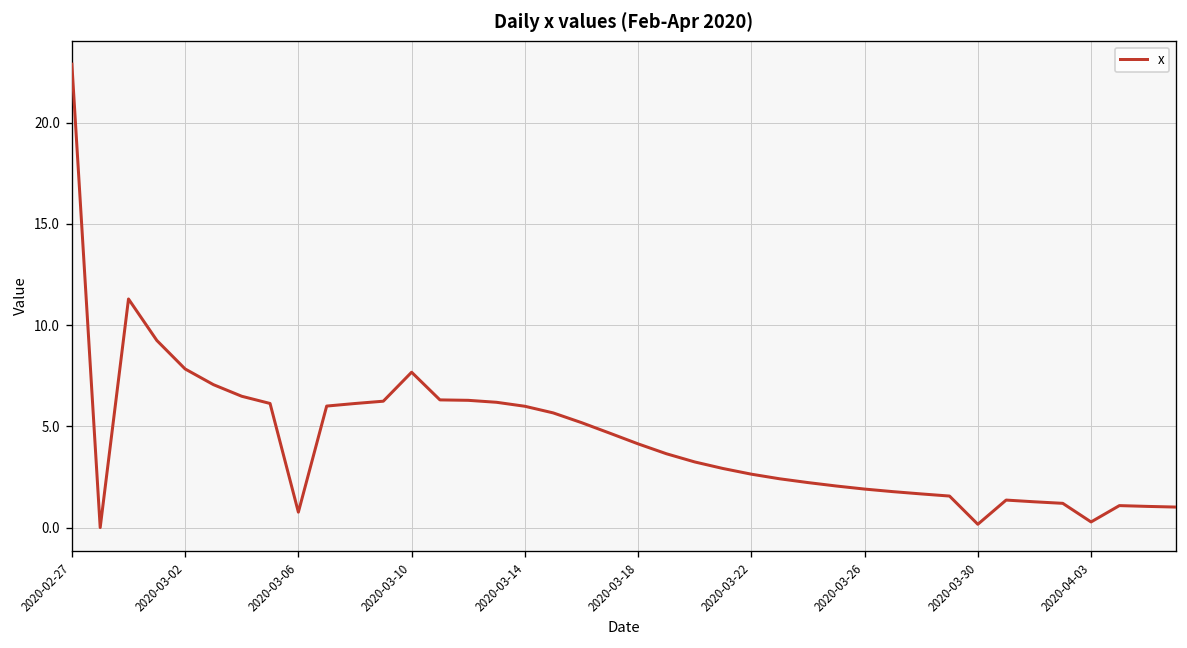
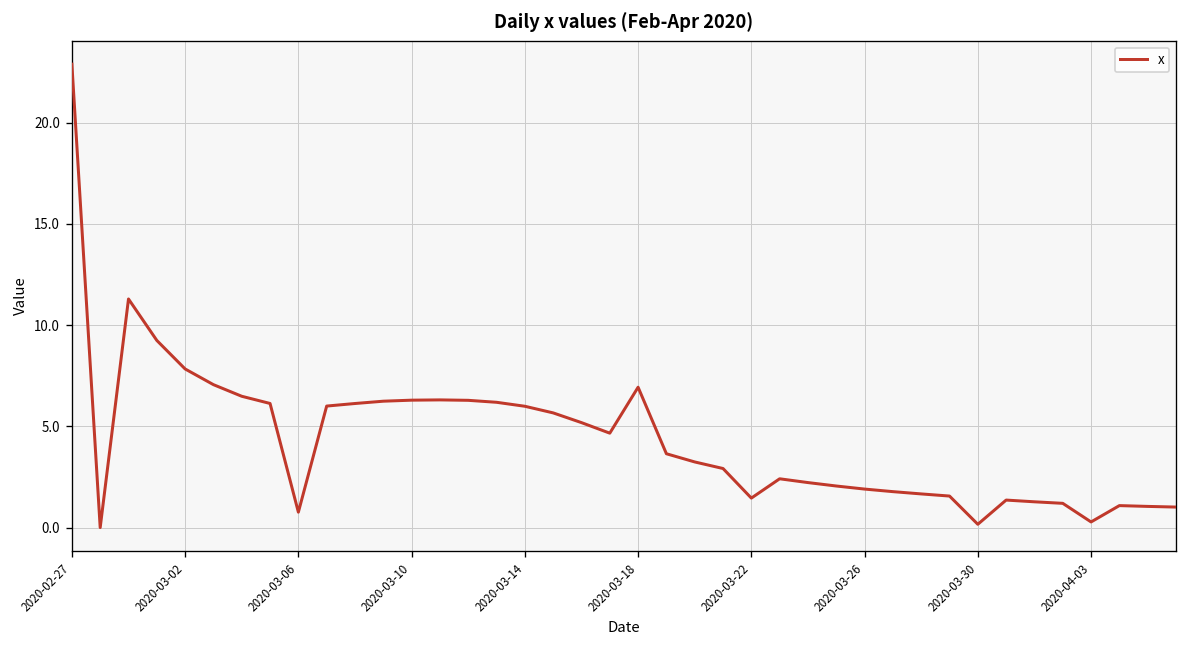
  {
    "2020-02-27": 22.9,
    "2020-03-02": 7.8,
    "2020-03-06": 0.8,
-   "2020-03-10": 7.7,
+   "2020-03-10": 6.3,
    "2020-03-14": 6.0,
-   "2020-03-18": 4.1,
-   "2020-03-22": 2.6,
+   "2020-03-18": 6.9,
+   "2020-03-22": 1.5,
    "2020-03-26": 1.9,
    "2020-03-30": 0.2,
    "2020-04-03": 0.3
  }
